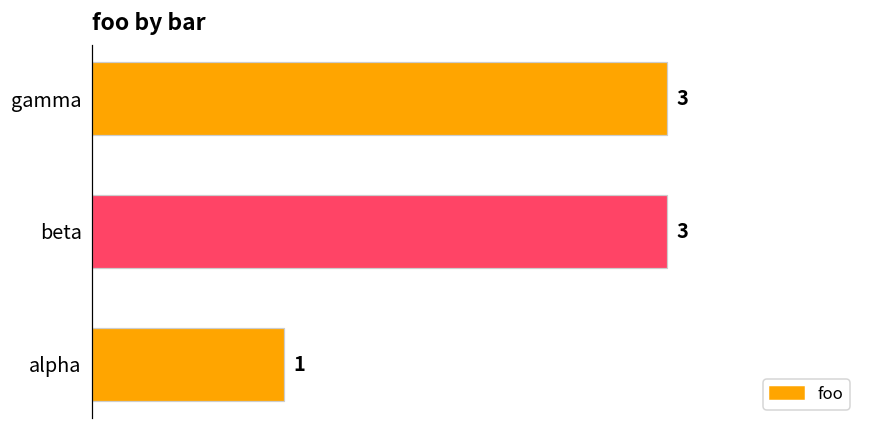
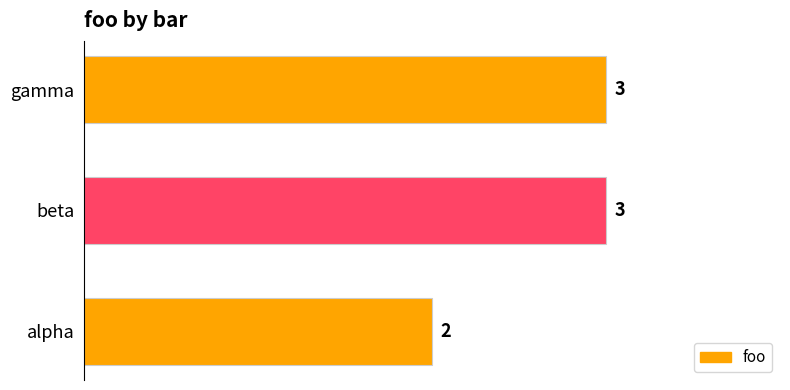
  {
    "gamma": 3,
    "beta": 3,
-   "alpha": 1
+   "alpha": 2
  }
